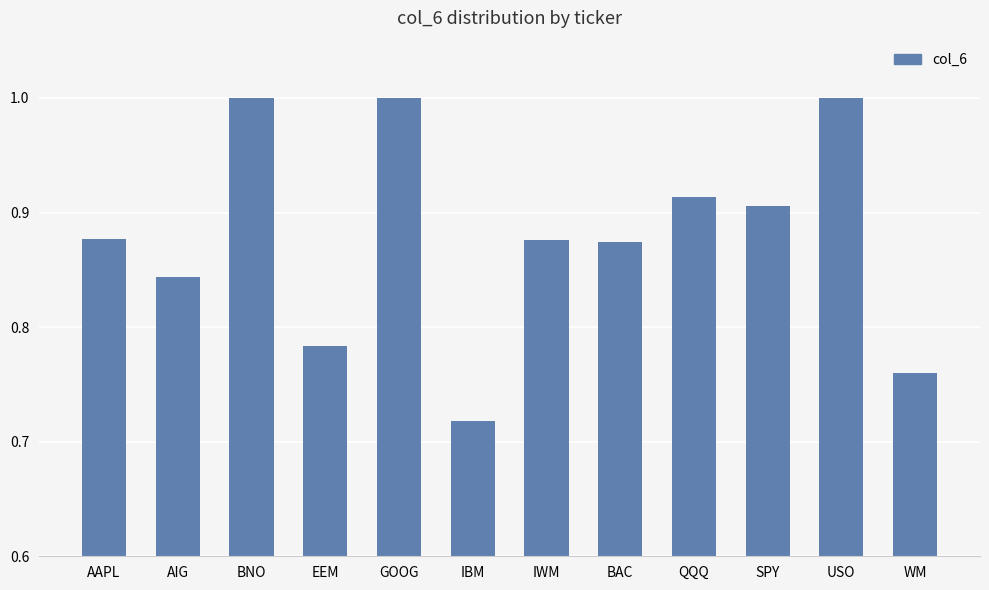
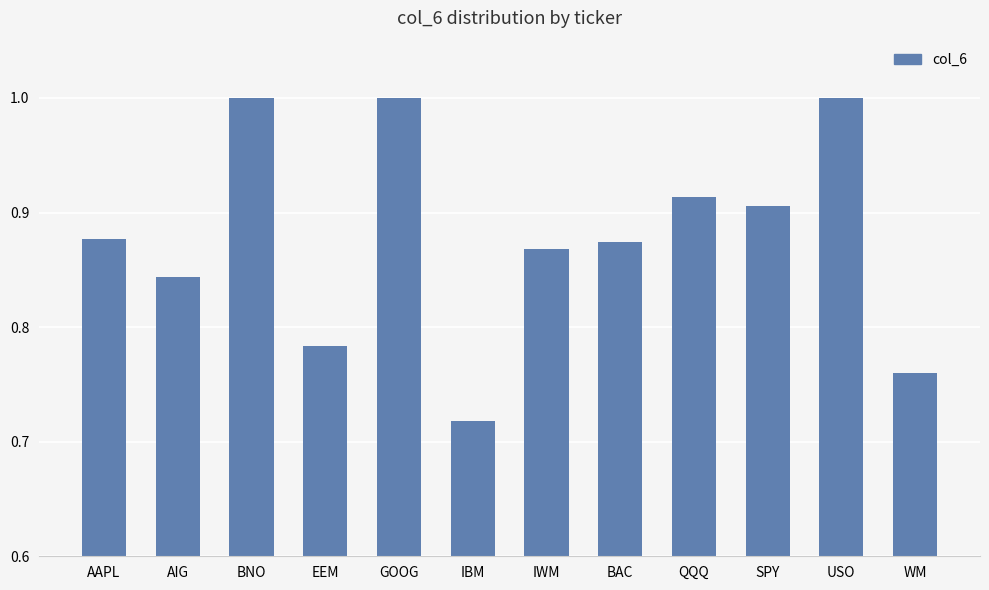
  {
    "AAPL": 0.877,
    "AIG": 0.844,
    "BNO": 1.000,
    "EEM": 0.784,
    "GOOG": 1.000,
    "IBM": 0.718,
-   "IWM": 0.876,
+   "IWM": 0.868,
    "BAC": 0.874,
    "QQQ": 0.913,
    "SPY": 0.906,
    "USO": 1.000,
    "WM": 0.760
  }
